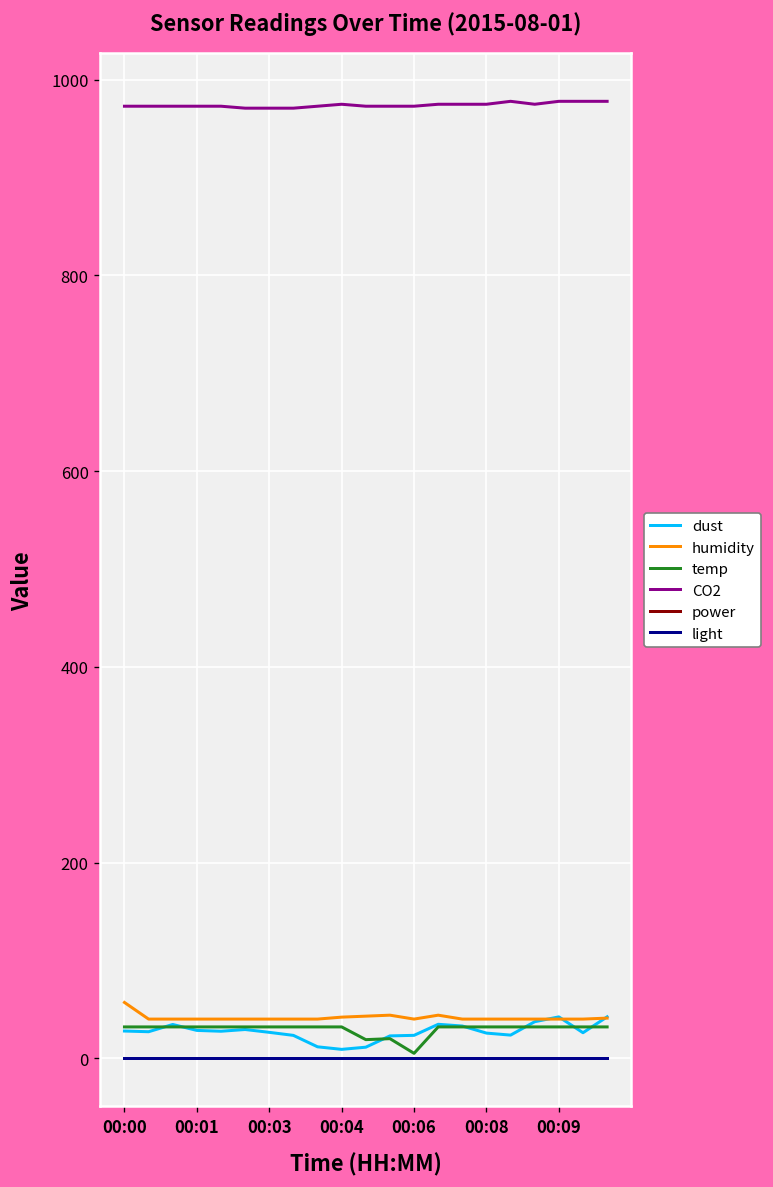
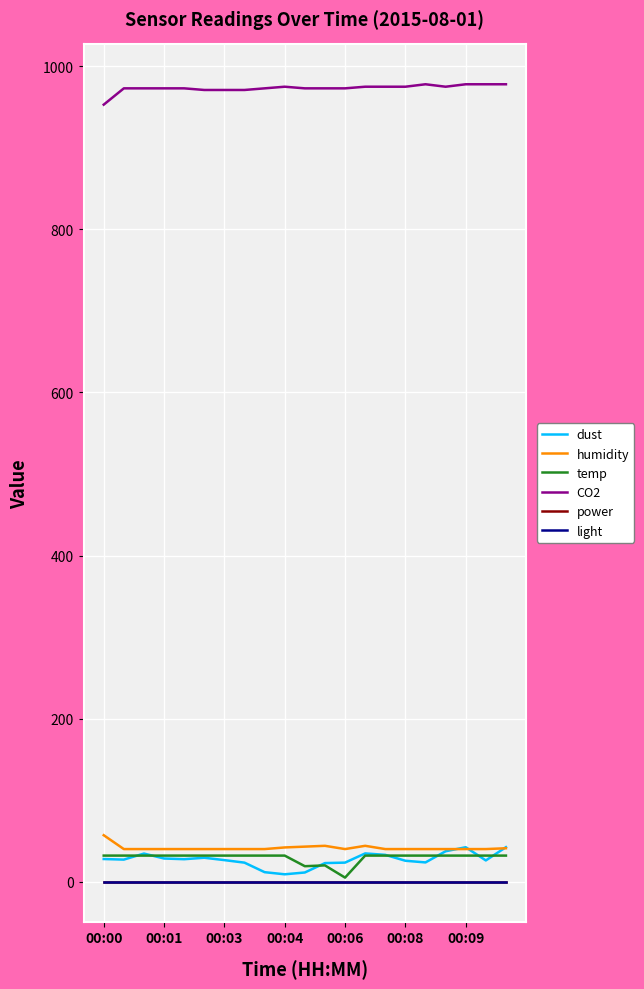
  {
    "dust": {
      "00:00": 30
    },
    "humidity": {
      "00:00": 60
    },
    "temp": {
      "00:00": 30
    },
    "CO2": {
-     "00:00": 970
+     "00:00": 950
    },
    "light": {
      "00:00": 0
    }
  }
